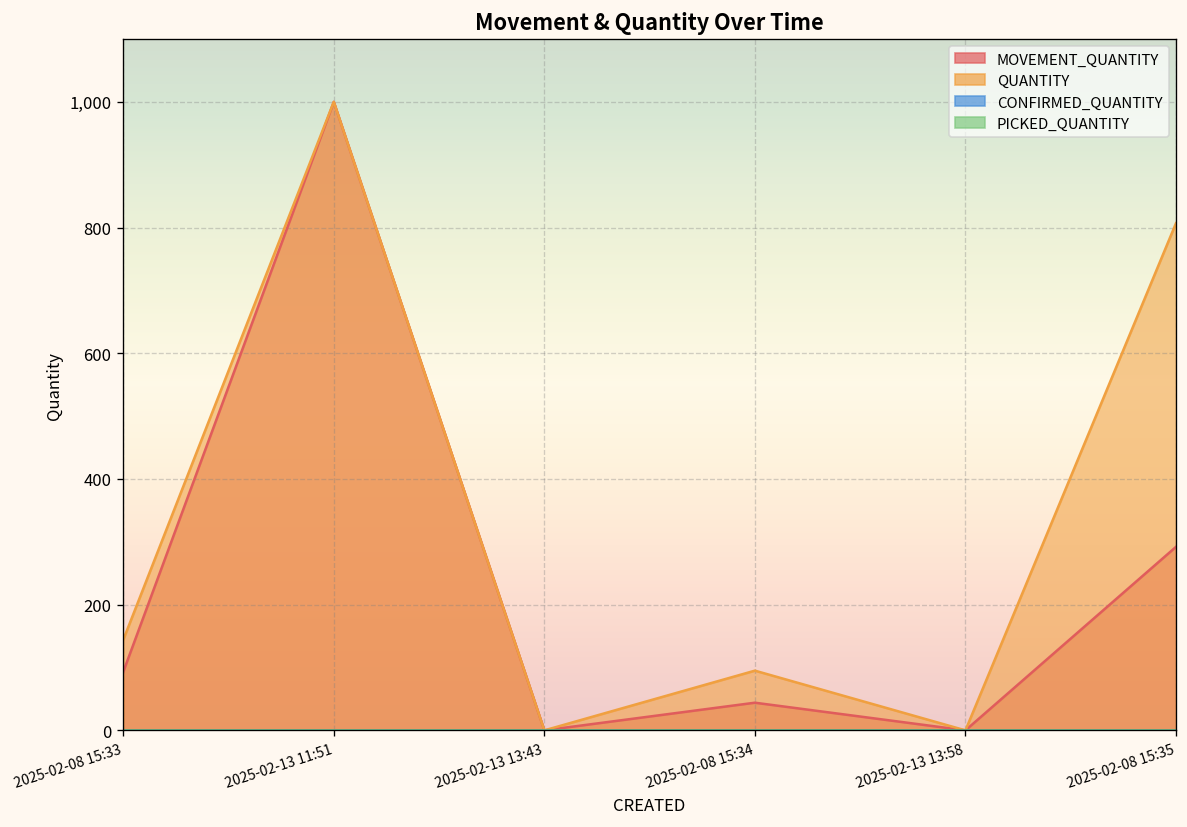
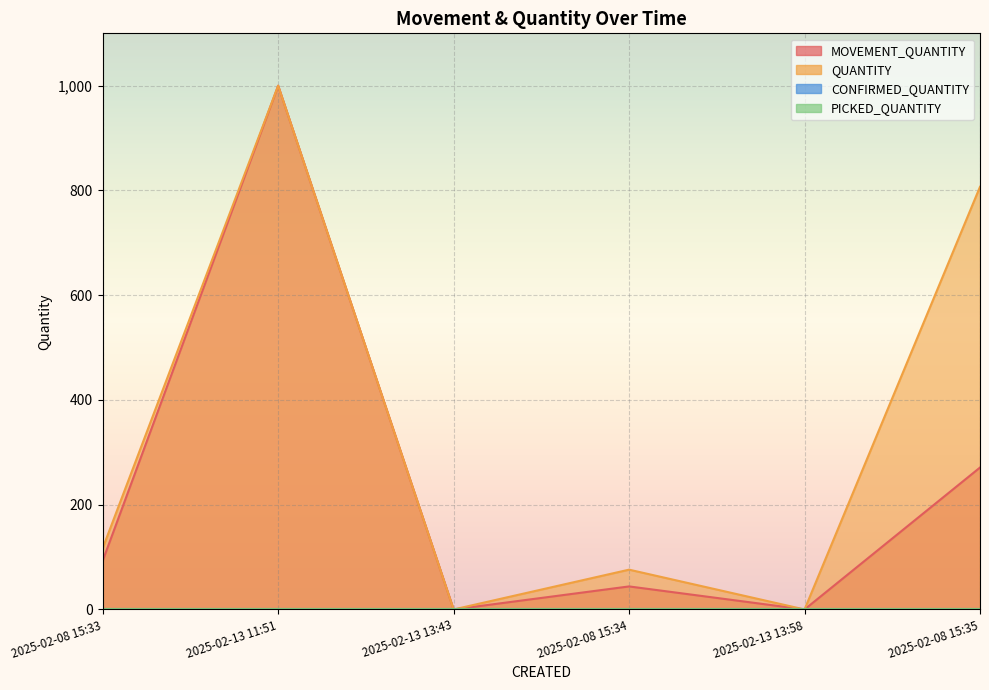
  {
    "MOVEMENT_QUANTITY": {
      "2025-02-08 15:33": 90,
      "2025-02-08 15:34": 40,
-     "2025-02-08 15:35": 290
+     "2025-02-08 15:35": 270
    },
    "QUANTITY": {
-     "2025-02-08 15:33": 140,
-     "2025-02-08 15:34": 100,
+     "2025-02-08 15:33": 120,
+     "2025-02-08 15:34": 80,
      "2025-02-08 15:35": 810
    },
    "PICKED_QUANTITY": {
      "2025-02-08 15:33": 0,
      "2025-02-13 11:51": 0,
      "2025-02-08 15:34": 0,
      "2025-02-08 15:35": 0
    }
  }
